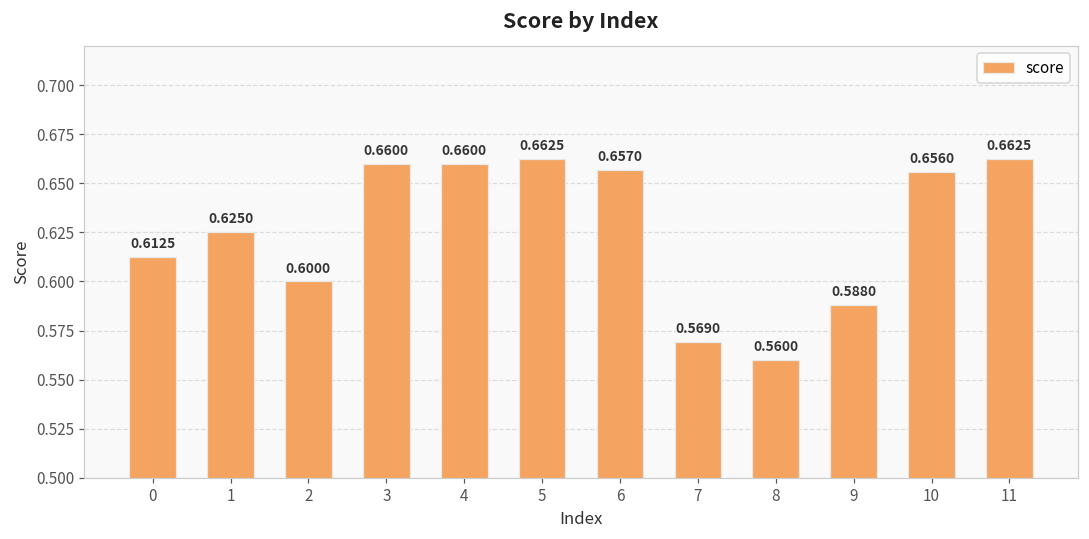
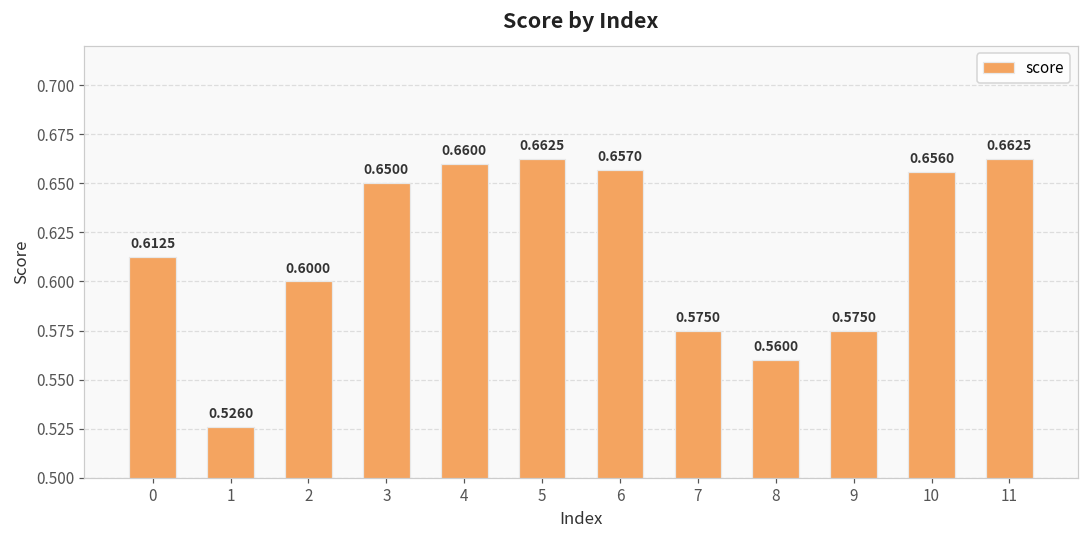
  {
    "0": 0.6125,
-   "1": 0.6250,
+   "1": 0.5260,
    "2": 0.6000,
-   "3": 0.6600,
+   "3": 0.6500,
    "4": 0.6600,
    "5": 0.6625,
    "6": 0.6570,
-   "7": 0.5690,
+   "7": 0.5750,
    "8": 0.5600,
-   "9": 0.5880,
+   "9": 0.5750,
    "10": 0.6560,
    "11": 0.6625
  }
